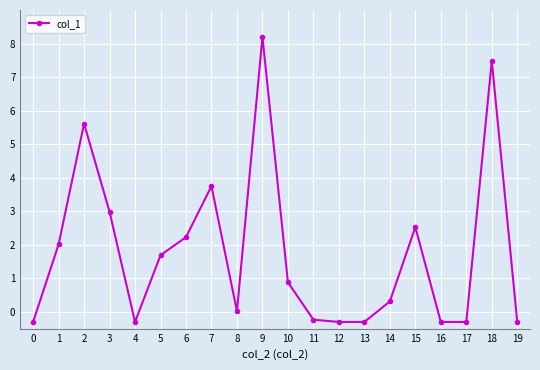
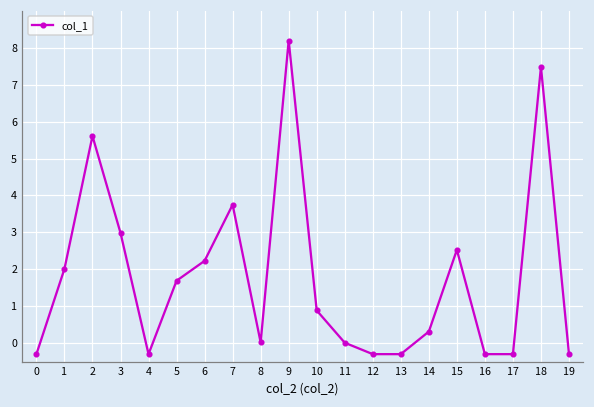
  {
    "0": -0.3,
    "1": 2.0,
    "2": 5.6,
    "3": 3.0,
    "4": -0.3,
    "5": 1.7,
    "6": 2.2,
    "7": 3.7,
    "8": 0.0,
    "9": 8.2,
    "10": 0.9,
-   "11": -0.2,
+   "11": 0.0,
    "12": -0.3,
    "13": -0.3,
    "14": 0.3,
    "15": 2.5,
    "16": -0.3,
    "17": -0.3,
    "18": 7.5,
    "19": -0.3
  }
